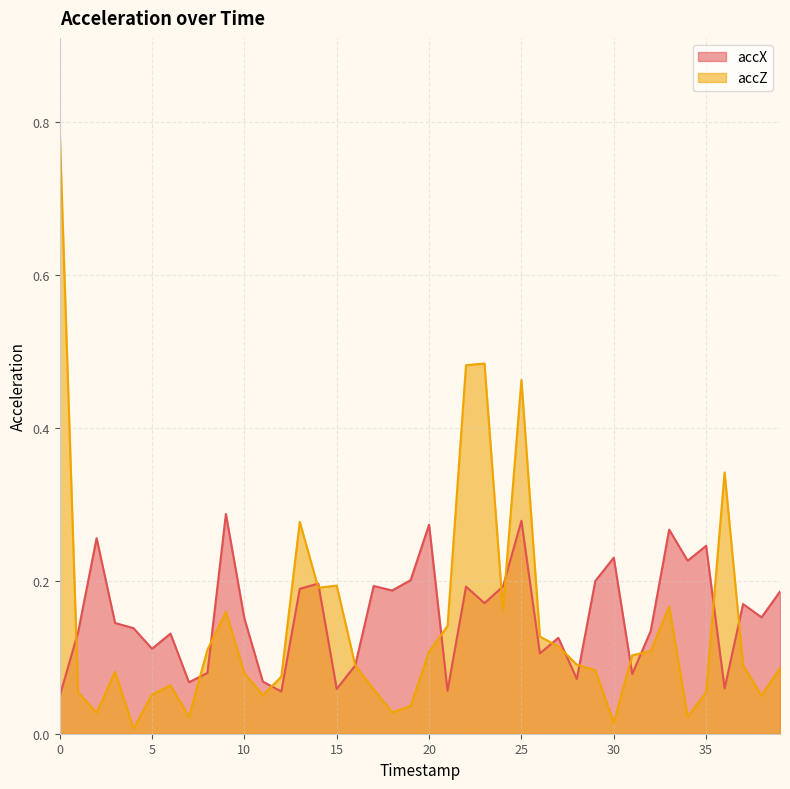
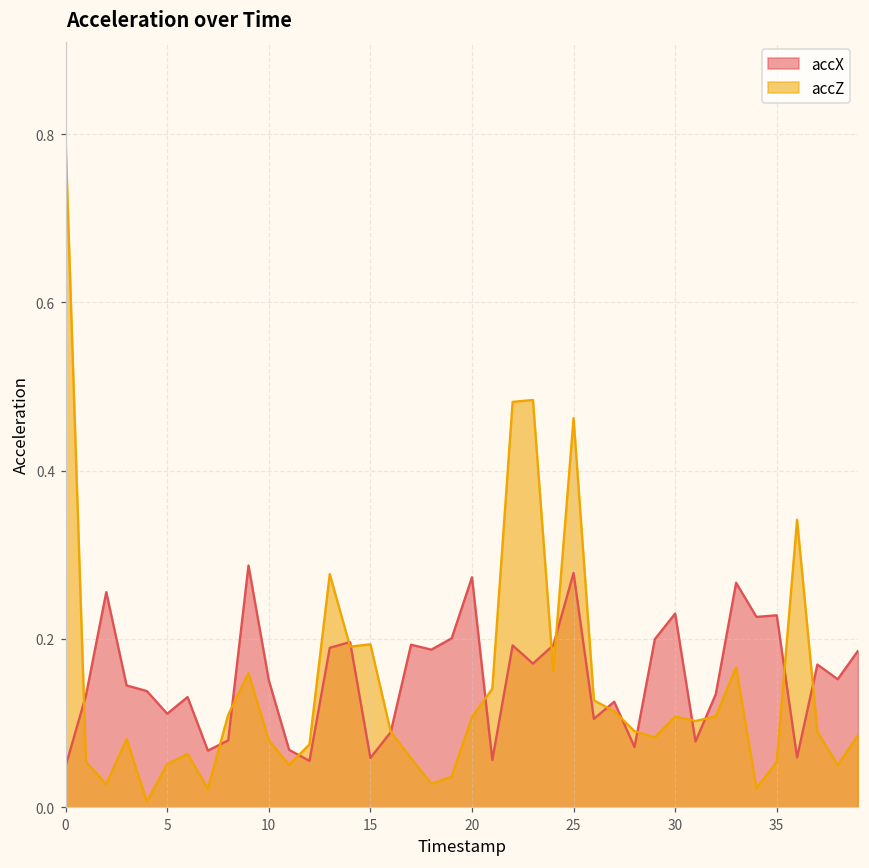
  {
    "accX": {
      "0": 0.05,
      "5": 0.11,
      "10": 0.15,
      "15": 0.06,
      "20": 0.27,
      "25": 0.28,
      "30": 0.23,
-     "35": 0.25
+     "35": 0.23
    },
    "accZ": {
      "0": 0.79,
      "5": 0.05,
      "10": 0.08,
      "15": 0.19,
      "20": 0.11,
      "25": 0.46,
-     "30": 0.01,
+     "30": 0.11,
      "35": 0.05
    }
  }
